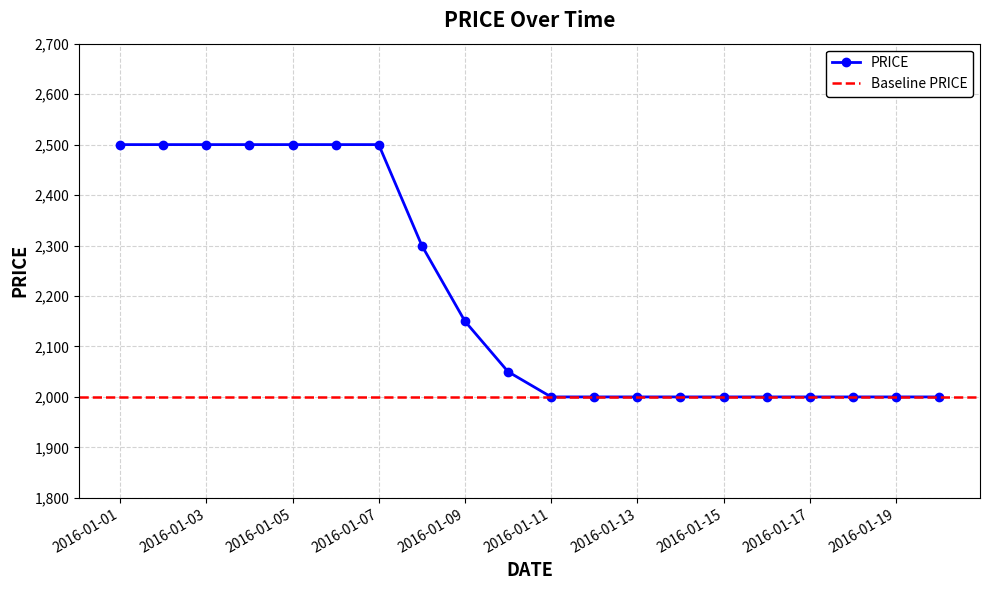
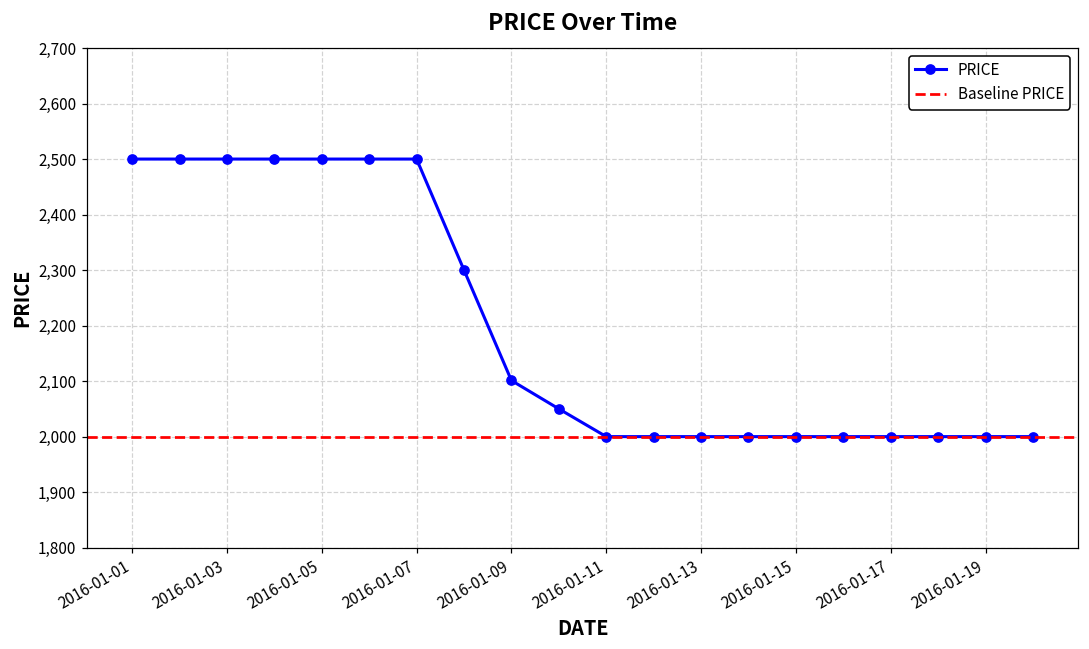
  {
    "2016-01-01": "2,500",
    "2016-01-03": "2,500",
    "2016-01-05": "2,500",
    "2016-01-07": "2,500",
-   "2016-01-09": "2,150",
+   "2016-01-09": "2,100",
    "2016-01-11": "2,000",
    "2016-01-13": "2,000",
    "2016-01-15": "2,000",
    "2016-01-17": "2,000",
    "2016-01-19": "2,000"
  }
